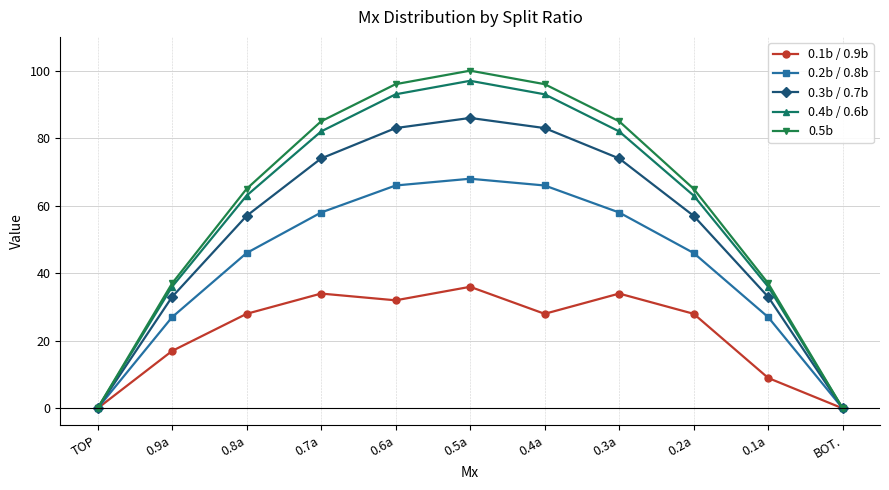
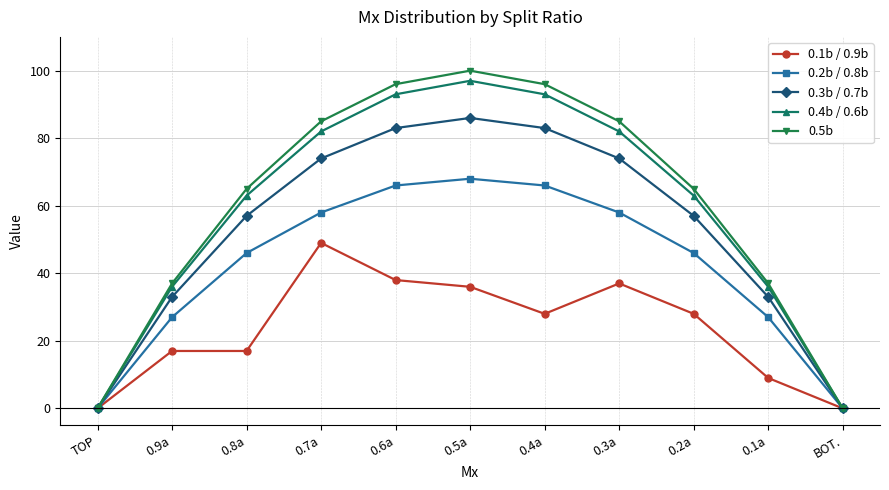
  {
    "0.1b / 0.9b": {
      "0.9a": 17,
-     "0.8a": 28,
-     "0.7a": 34,
-     "0.6a": 32,
+     "0.8a": 17,
+     "0.7a": 49,
+     "0.6a": 38,
      "0.5a": 36,
      "0.4a": 28,
-     "0.3a": 34,
+     "0.3a": 37,
      "0.2a": 28,
      "0.1a": 9
    }
  }
